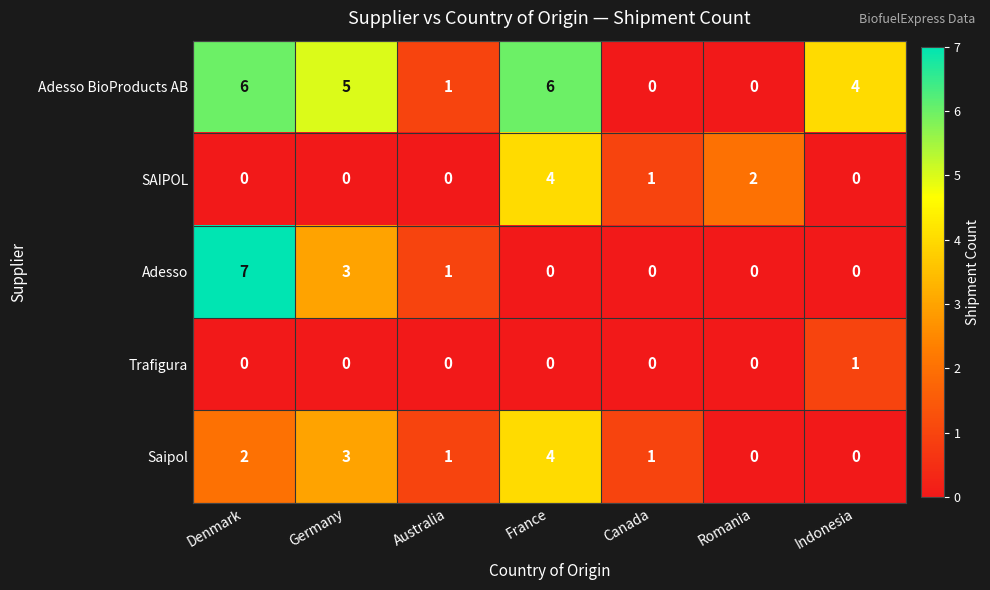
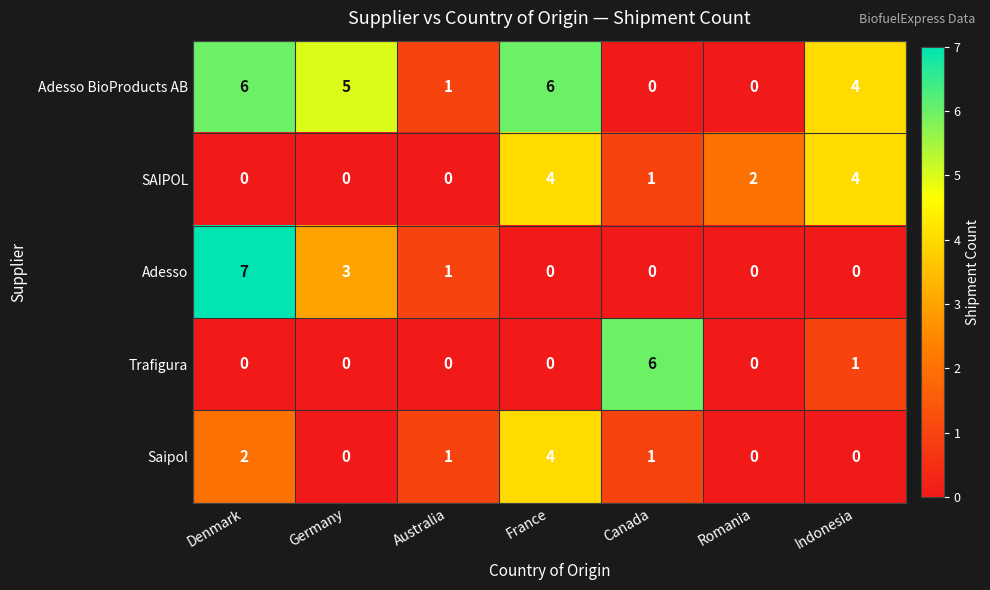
  {
    "Adesso BioProducts AB": {
      "Denmark": 6,
      "Germany": 5,
      "Australia": 1,
      "France": 6,
      "Canada": 0,
      "Romania": 0,
      "Indonesia": 4
    },
    "SAIPOL": {
      "Denmark": 0,
      "Germany": 0,
      "Australia": 0,
      "France": 4,
      "Canada": 1,
      "Romania": 2,
-     "Indonesia": 0
+     "Indonesia": 4
    },
    "Adesso": {
      "Denmark": 7,
      "Germany": 3,
      "Australia": 1,
      "France": 0,
      "Canada": 0,
      "Romania": 0,
      "Indonesia": 0
    },
    "Trafigura": {
      "Denmark": 0,
      "Germany": 0,
      "Australia": 0,
      "France": 0,
-     "Canada": 0,
+     "Canada": 6,
      "Romania": 0,
      "Indonesia": 1
    },
    "Saipol": {
      "Denmark": 2,
-     "Germany": 3,
+     "Germany": 0,
      "Australia": 1,
      "France": 4,
      "Canada": 1,
      "Romania": 0,
      "Indonesia": 0
    }
  }
